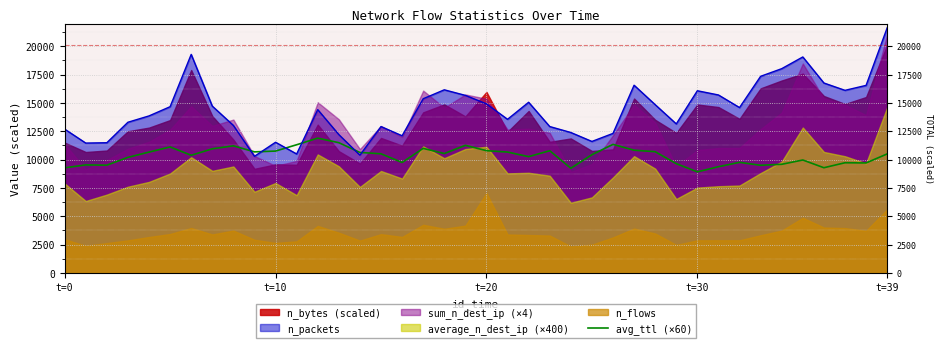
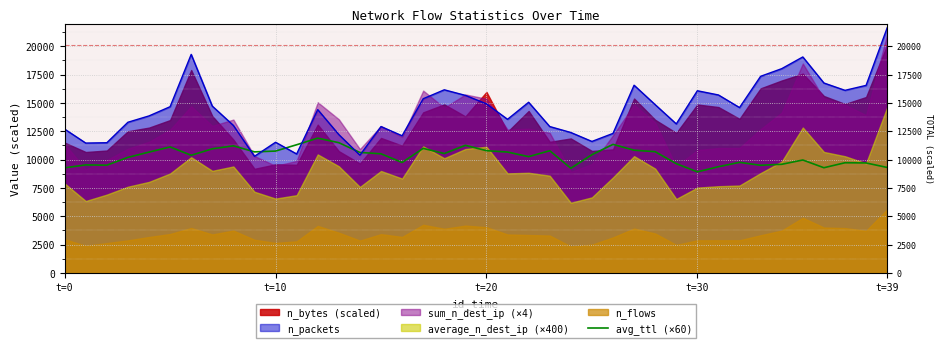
  {
    "avg_ttl (×60)": {
      "t=0": 9300,
      "t=10": 10800,
      "t=20": 10800,
      "t=30": 8900,
-     "t=39": 10500
+     "t=39": 9300
    },
    "n_bytes (scaled)": {
      "t=20": 16000,
      "t=30": 14900,
      "t=39": 20100
    },
    "n_packets": {
      "t=0": 12700,
      "t=10": 11500,
      "t=20": 14900,
      "t=30": 16100,
      "t=39": 21600
    },
    "sum_n_dest_ip (×4)": {
      "t=20": 15400,
      "t=30": 10800,
      "t=39": 21000
    },
    "average_n_dest_ip (×400)": {
      "t=0": 7900,
-     "t=10": 7900,
+     "t=10": 6600,
      "t=20": 11100,
      "t=30": 7500,
      "t=39": 14600
    },
    "n_flows": {
      "t=0": 3000,
      "t=10": 2700,
-     "t=20": 7100,
+     "t=20": 4000,
      "t=30": 2900,
      "t=39": 5600
    }
  }
